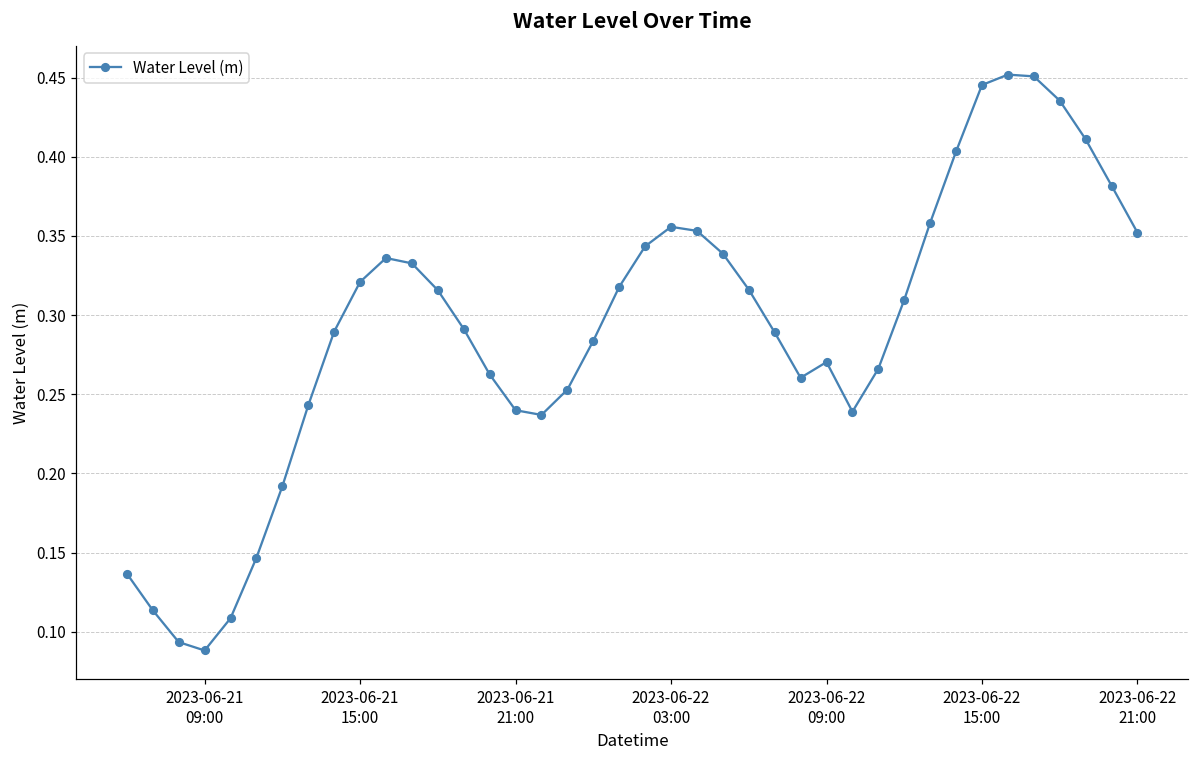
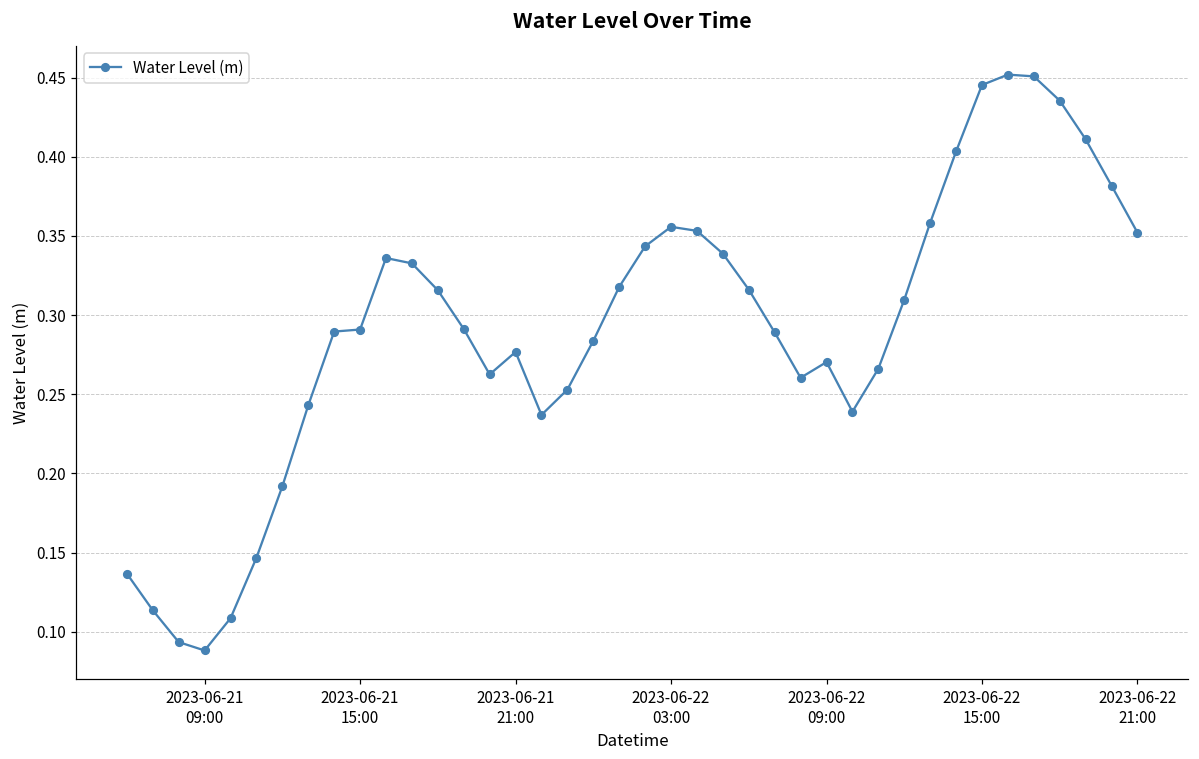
  {
    "2023-06-21 09:00": 0.088,
-   "2023-06-21 15:00": 0.321,
-   "2023-06-21 21:00": 0.240,
+   "2023-06-21 15:00": 0.291,
+   "2023-06-21 21:00": 0.277,
    "2023-06-22 03:00": 0.356,
    "2023-06-22 09:00": 0.270,
    "2023-06-22 15:00": 0.445,
    "2023-06-22 21:00": 0.352
  }
